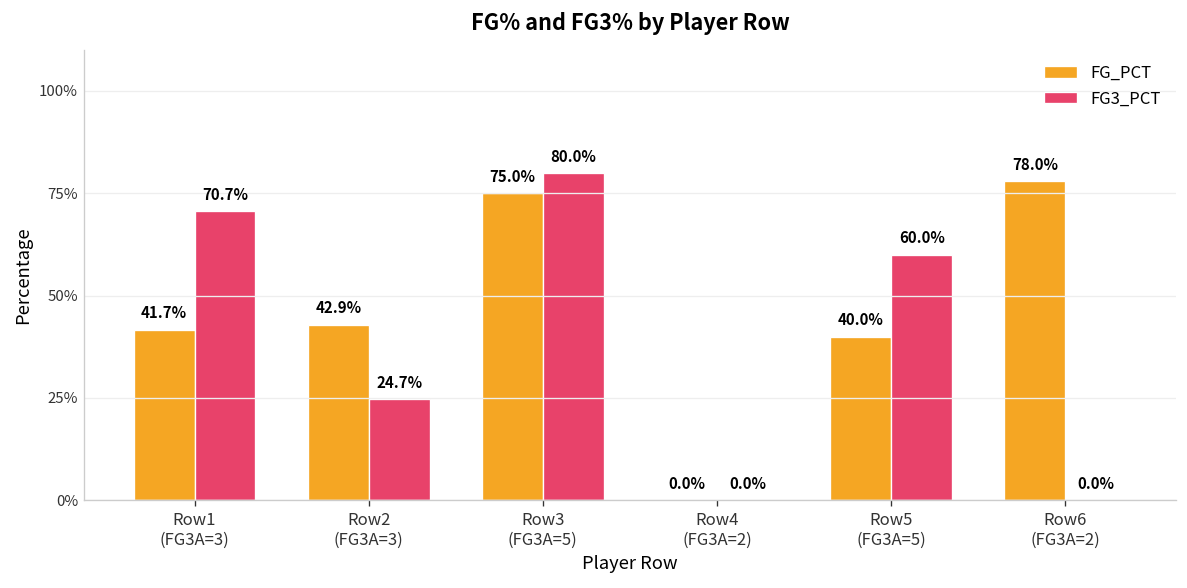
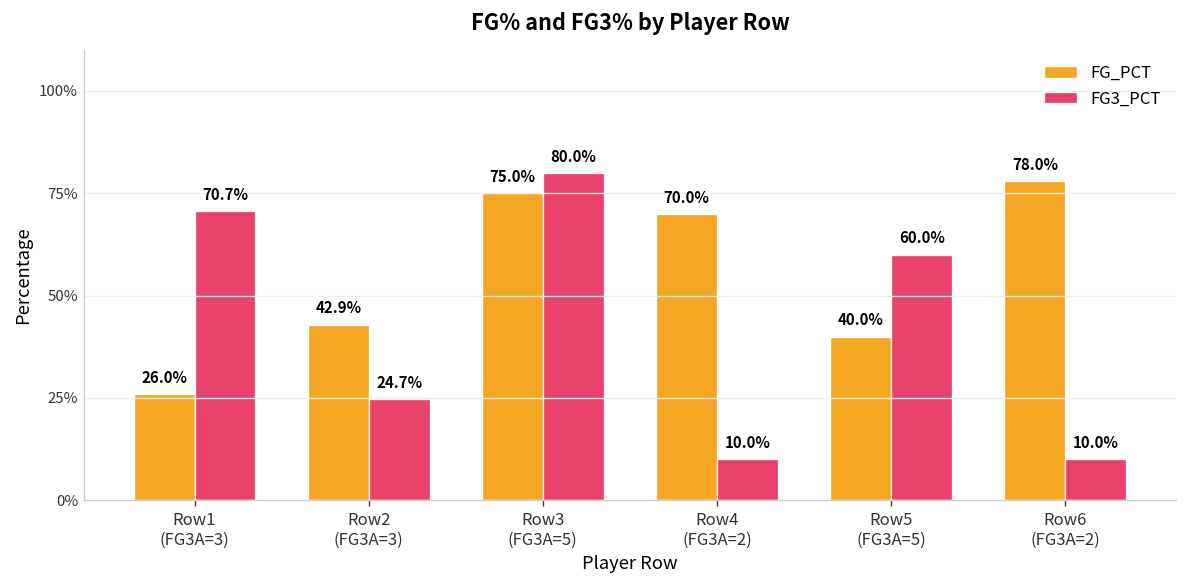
  {
    "FG_PCT": {
-     "Row1 (FG3A=3)": "41.7%",
+     "Row1 (FG3A=3)": "26.0%",
      "Row2 (FG3A=3)": "42.9%",
      "Row3 (FG3A=5)": "75.0%",
-     "Row4 (FG3A=2)": "0.0%",
+     "Row4 (FG3A=2)": "70.0%",
      "Row5 (FG3A=5)": "40.0%",
      "Row6 (FG3A=2)": "78.0%"
    },
    "FG3_PCT": {
      "Row1 (FG3A=3)": "70.7%",
      "Row2 (FG3A=3)": "24.7%",
      "Row3 (FG3A=5)": "80.0%",
-     "Row4 (FG3A=2)": "0.0%",
+     "Row4 (FG3A=2)": "10.0%",
      "Row5 (FG3A=5)": "60.0%",
-     "Row6 (FG3A=2)": "0.0%"
+     "Row6 (FG3A=2)": "10.0%"
    }
  }
